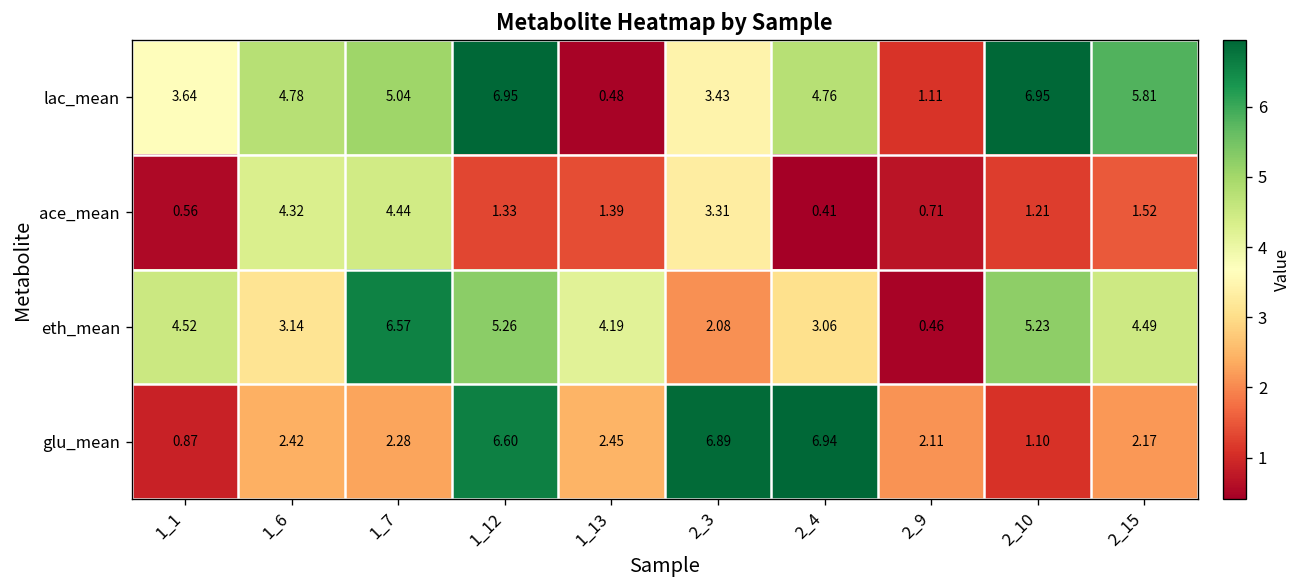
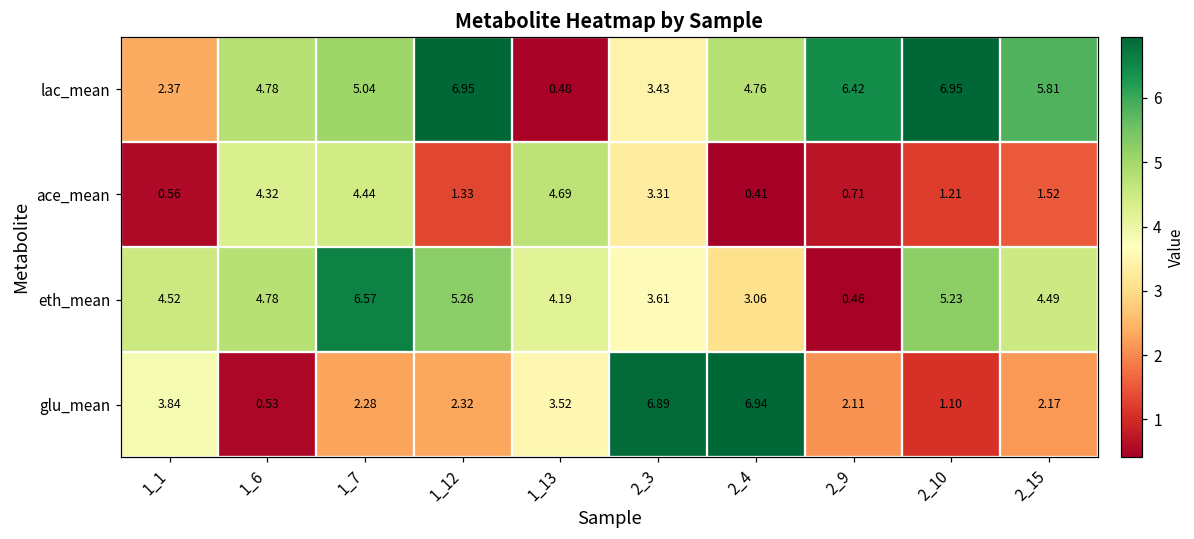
  {
    "lac_mean": {
-     "1_1": 3.64,
+     "1_1": 2.37,
      "1_6": 4.78,
      "1_7": 5.04,
      "1_12": 6.95,
      "1_13": 0.48,
      "2_3": 3.43,
      "2_4": 4.76,
-     "2_9": 1.11,
+     "2_9": 6.42,
      "2_10": 6.95,
      "2_15": 5.81
    },
    "ace_mean": {
      "1_1": 0.56,
      "1_6": 4.32,
      "1_7": 4.44,
      "1_12": 1.33,
-     "1_13": 1.39,
+     "1_13": 4.69,
      "2_3": 3.31,
      "2_4": 0.41,
      "2_9": 0.71,
      "2_10": 1.21,
      "2_15": 1.52
    },
    "eth_mean": {
      "1_1": 4.52,
-     "1_6": 3.14,
+     "1_6": 4.78,
      "1_7": 6.57,
      "1_12": 5.26,
      "1_13": 4.19,
-     "2_3": 2.08,
+     "2_3": 3.61,
      "2_4": 3.06,
      "2_9": 0.46,
      "2_10": 5.23,
      "2_15": 4.49
    },
    "glu_mean": {
-     "1_1": 0.87,
-     "1_6": 2.42,
+     "1_1": 3.84,
+     "1_6": 0.53,
      "1_7": 2.28,
-     "1_12": 6.60,
-     "1_13": 2.45,
+     "1_12": 2.32,
+     "1_13": 3.52,
      "2_3": 6.89,
      "2_4": 6.94,
      "2_9": 2.11,
      "2_10": 1.10,
      "2_15": 2.17
    }
  }
